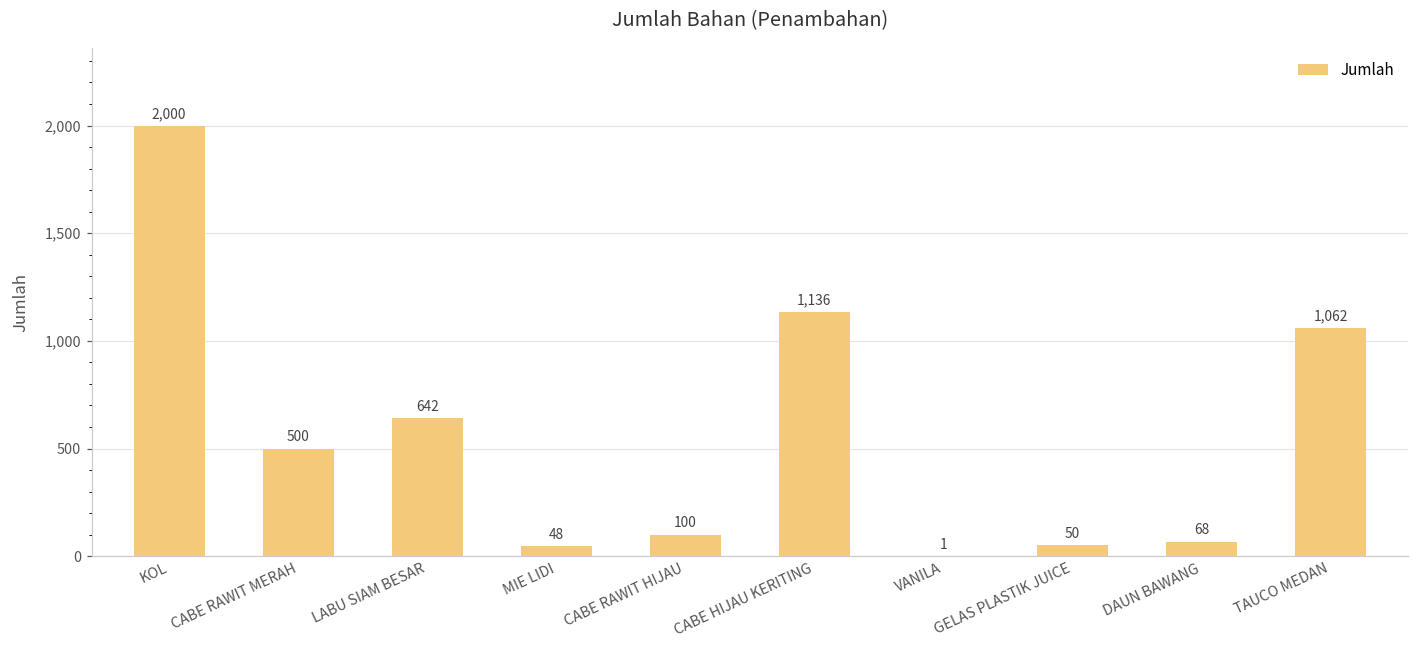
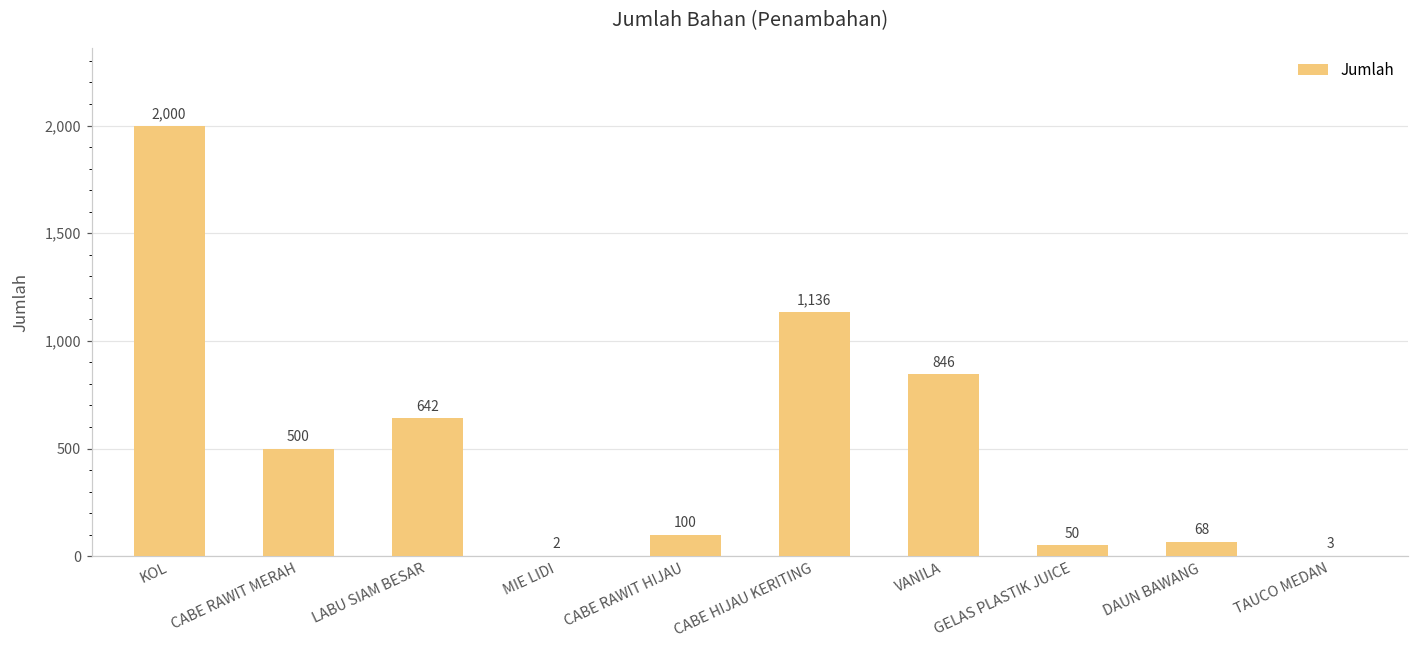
  {
    "KOL": "2,000",
    "CABE RAWIT MERAH": "500",
    "LABU SIAM BESAR": "642",
-   "MIE LIDI": "48",
+   "MIE LIDI": "2",
    "CABE RAWIT HIJAU": "100",
    "CABE HIJAU KERITING": "1,136",
-   "VANILA": "1",
+   "VANILA": "846",
    "GELAS PLASTIK JUICE": "50",
    "DAUN BAWANG": "68",
-   "TAUCO MEDAN": "1,062"
+   "TAUCO MEDAN": "3"
  }
